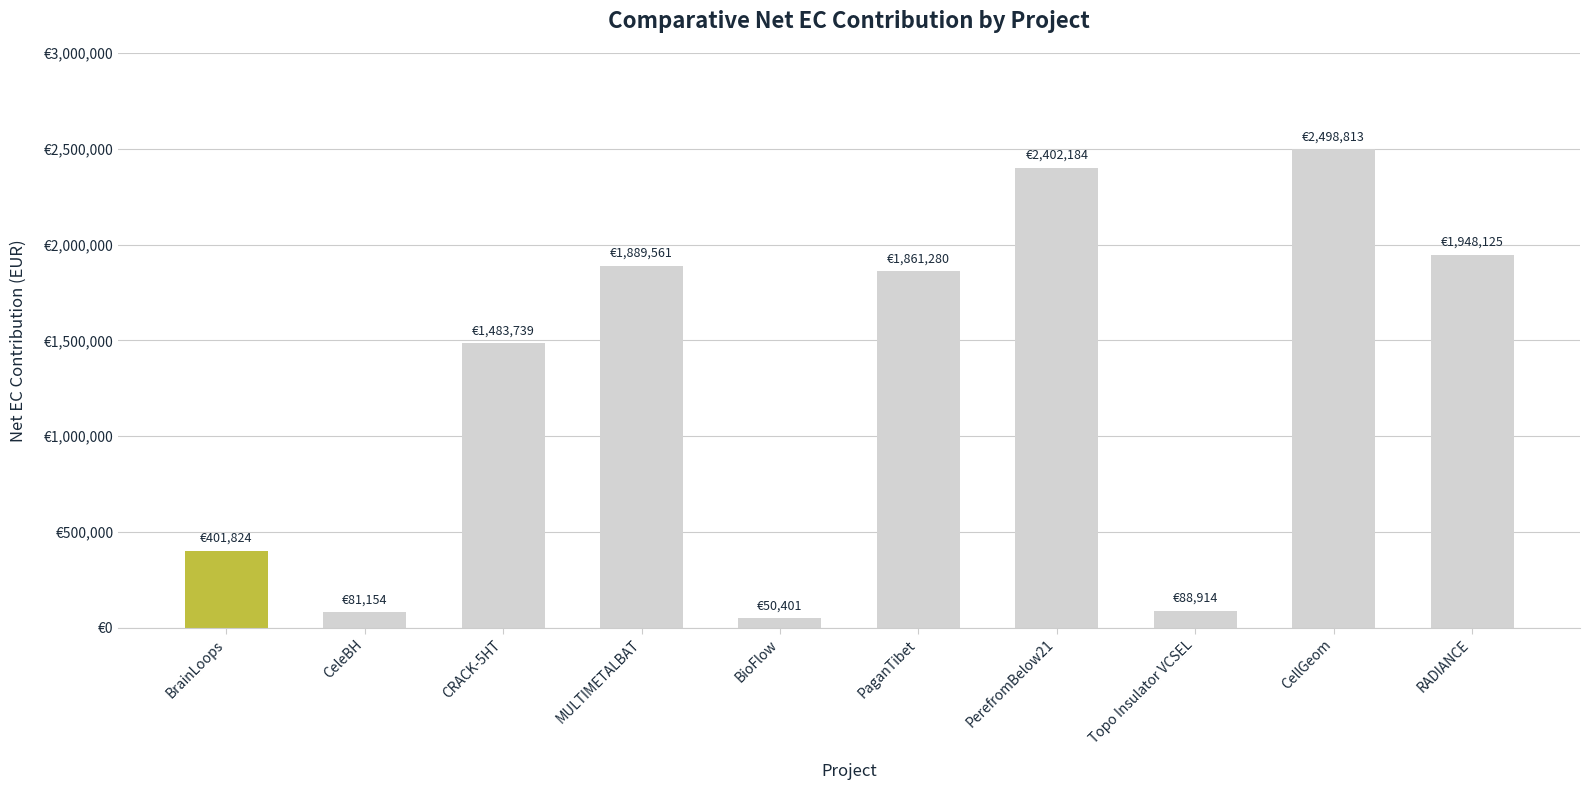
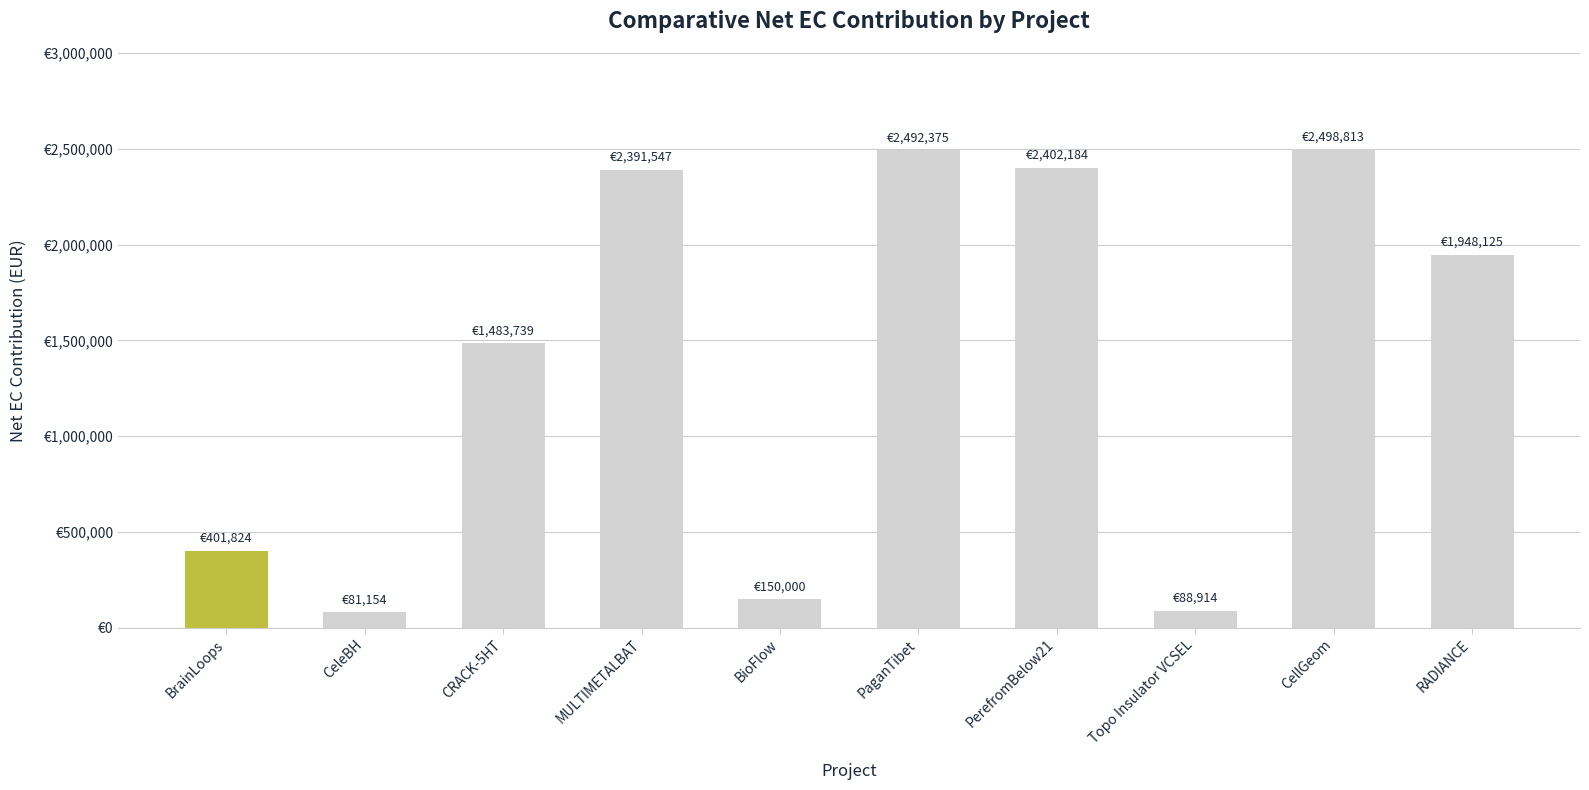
  {
    "BrainLoops": "€401,824",
    "CeleBH": "€81,154",
    "CRACK-5HT": "€1,483,739",
-   "MULTIMETALBAT": "€1,889,561",
-   "BioFlow": "€50,401",
-   "PaganTibet": "€1,861,280",
+   "MULTIMETALBAT": "€2,391,547",
+   "BioFlow": "€150,000",
+   "PaganTibet": "€2,492,375",
    "PerefromBelow21": "€2,402,184",
    "Topo Insulator VCSEL": "€88,914",
    "CellGeom": "€2,498,813",
    "RADIANCE": "€1,948,125"
  }
